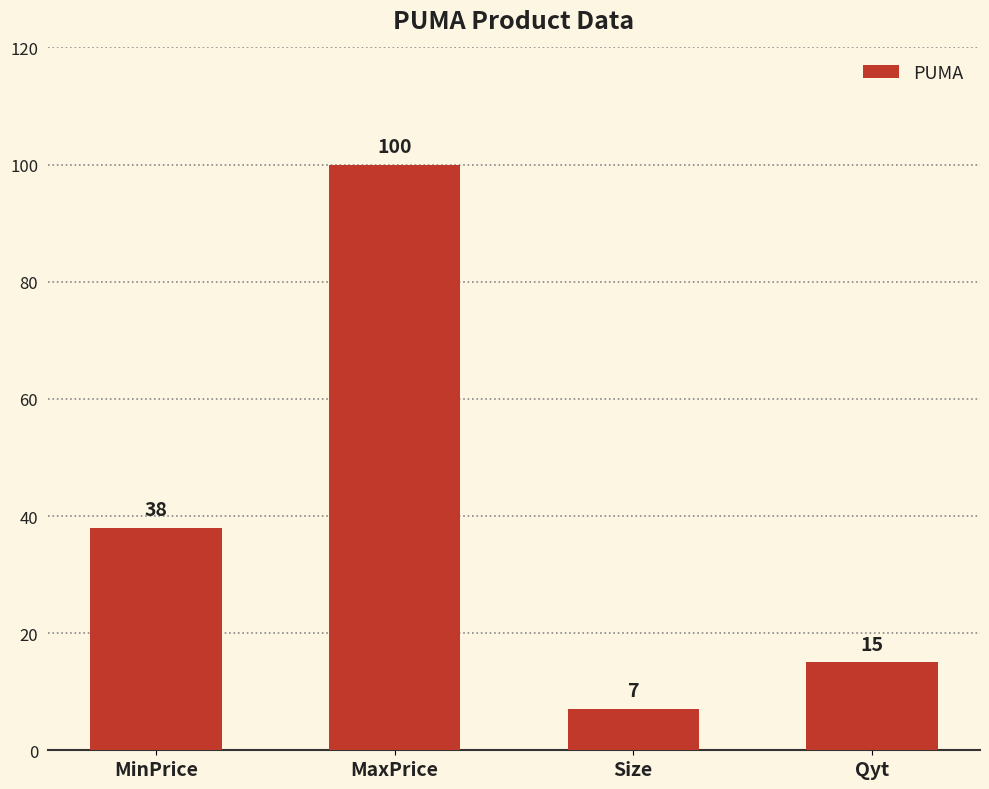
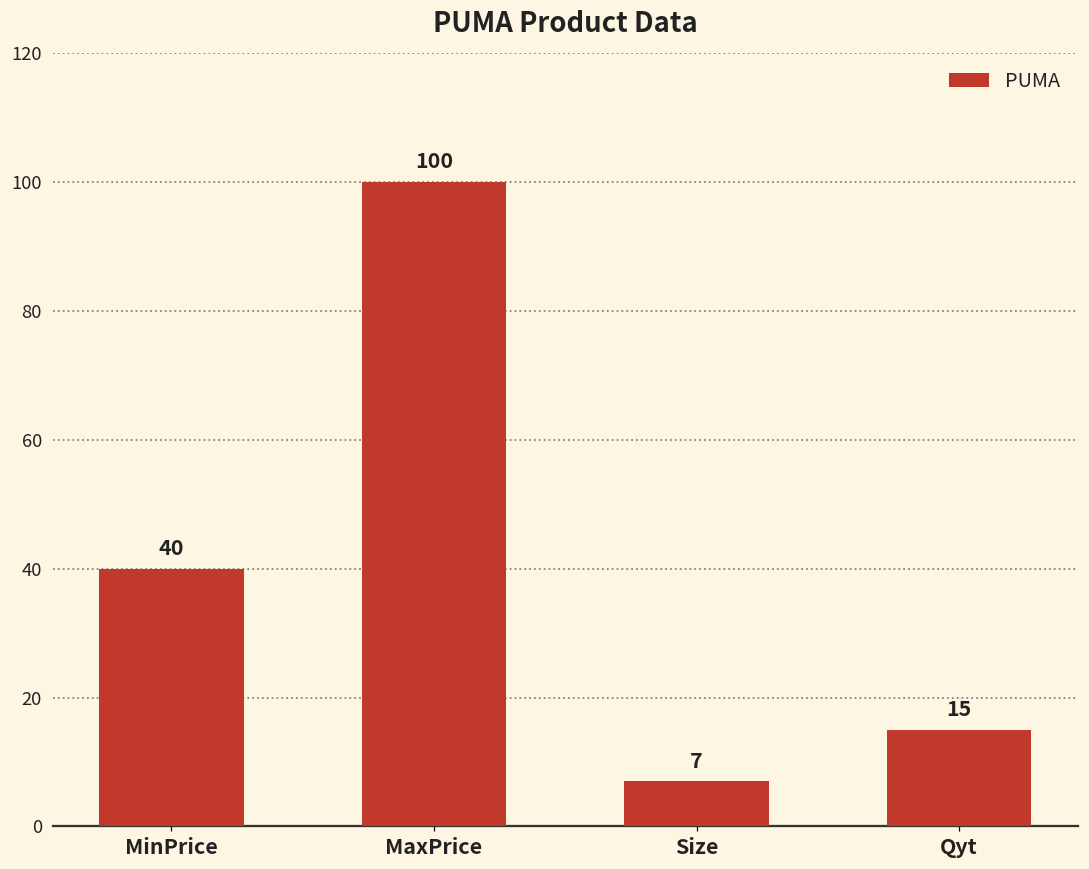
  {
-   "MinPrice": 38,
+   "MinPrice": 40,
    "MaxPrice": 100,
    "Size": 7,
    "Qyt": 15
  }
